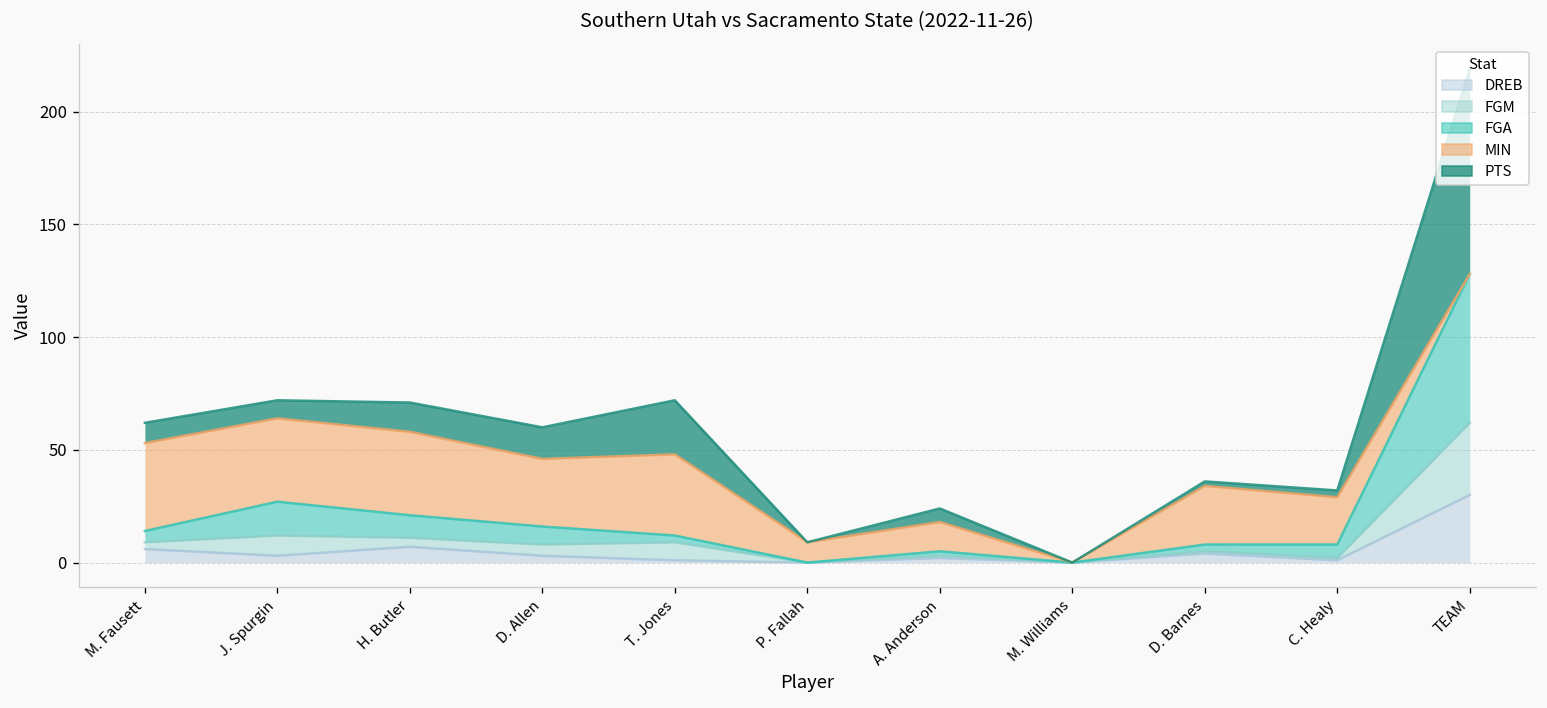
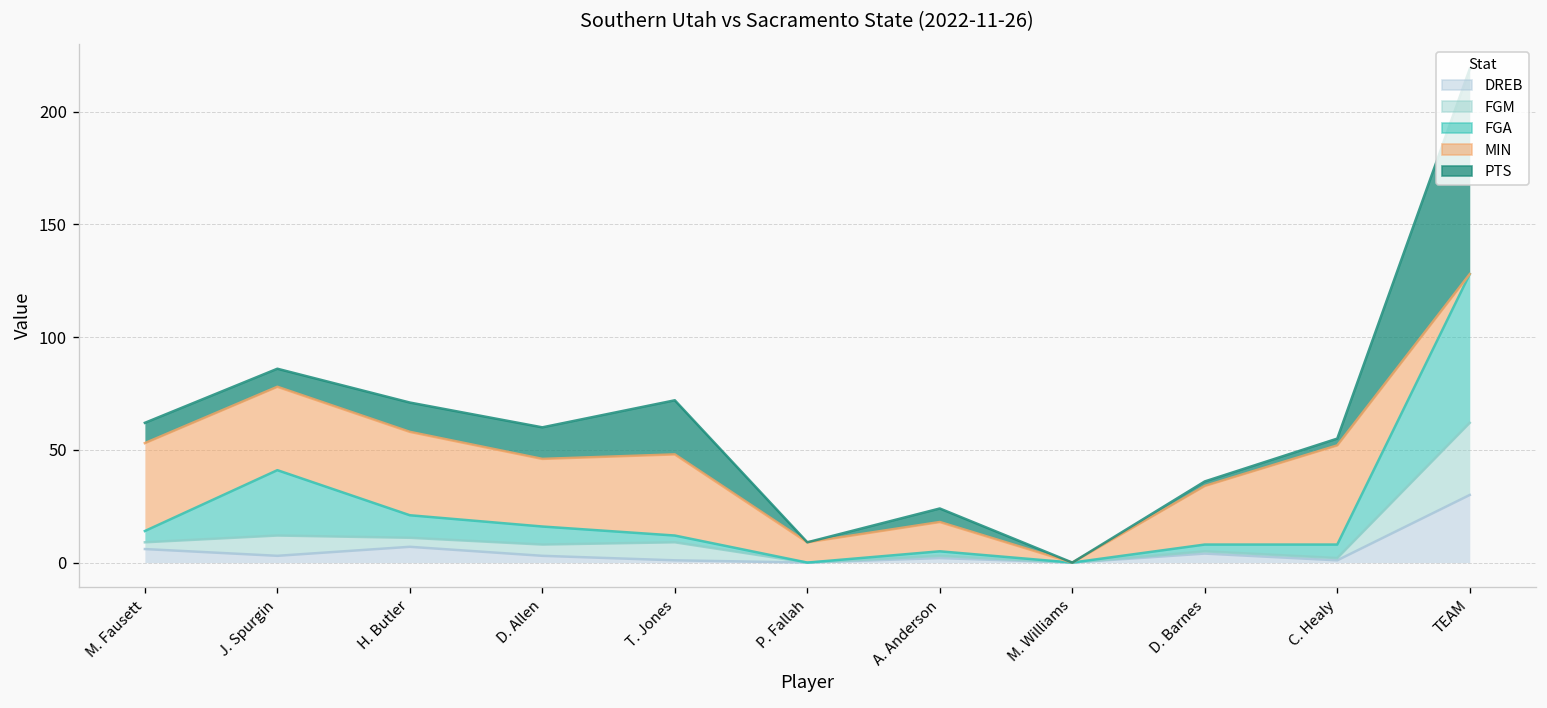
  {
    "FGA": {
      "M. Fausett": 5,
-     "J. Spurgin": 15,
+     "J. Spurgin": 29,
      "H. Butler": 10,
      "D. Allen": 8,
      "T. Jones": 3,
      "A. Anderson": 2,
      "D. Barnes": 3,
      "C. Healy": 6
    },
    "MIN": {
      "M. Fausett": 39,
      "J. Spurgin": 37,
      "H. Butler": 37,
      "D. Allen": 30,
      "T. Jones": 36,
      "A. Anderson": 13,
      "D. Barnes": 26,
-     "C. Healy": 21
+     "C. Healy": 44
    },
    "PTS": {
      "M. Fausett": 9,
      "J. Spurgin": 8,
      "H. Butler": 13,
      "D. Allen": 14,
      "T. Jones": 24,
      "A. Anderson": 6,
      "D. Barnes": 2,
      "C. Healy": 3
    }
  }
